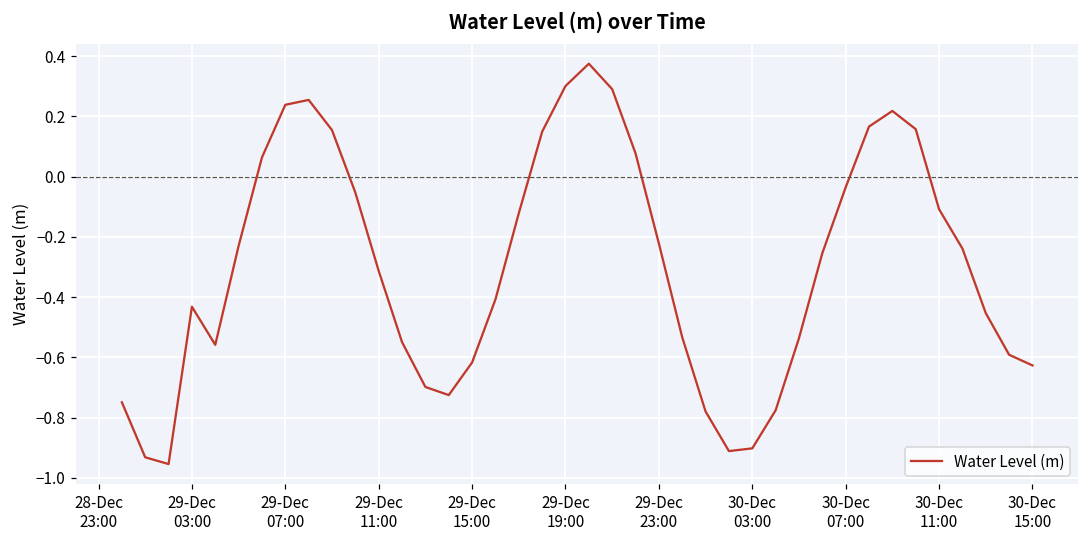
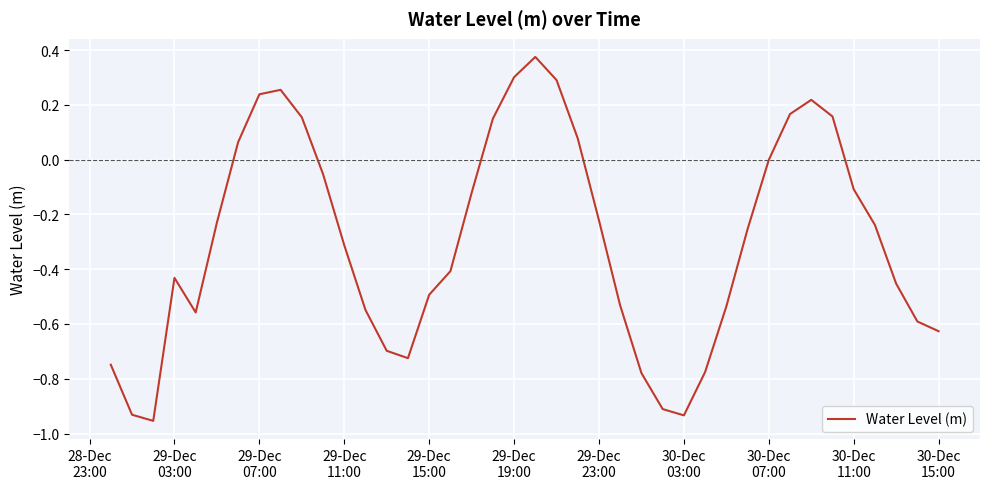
  {
    "29-Dec 03:00": -0.43,
    "29-Dec 07:00": 0.24,
    "29-Dec 11:00": -0.31,
-   "29-Dec 15:00": -0.62,
+   "29-Dec 15:00": -0.49,
    "29-Dec 19:00": 0.30,
    "29-Dec 23:00": -0.22,
-   "30-Dec 03:00": -0.90,
-   "30-Dec 07:00": -0.04,
+   "30-Dec 03:00": -0.93,
+   "30-Dec 07:00": 0.00,
    "30-Dec 11:00": -0.11,
    "30-Dec 15:00": -0.63
  }
